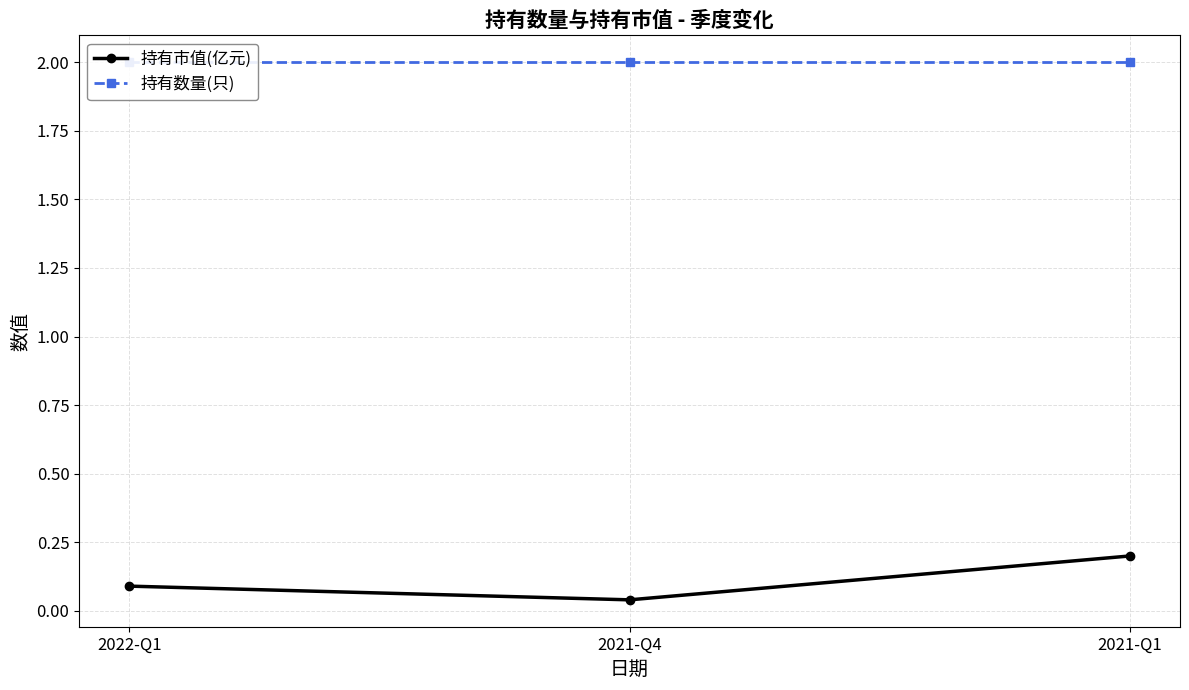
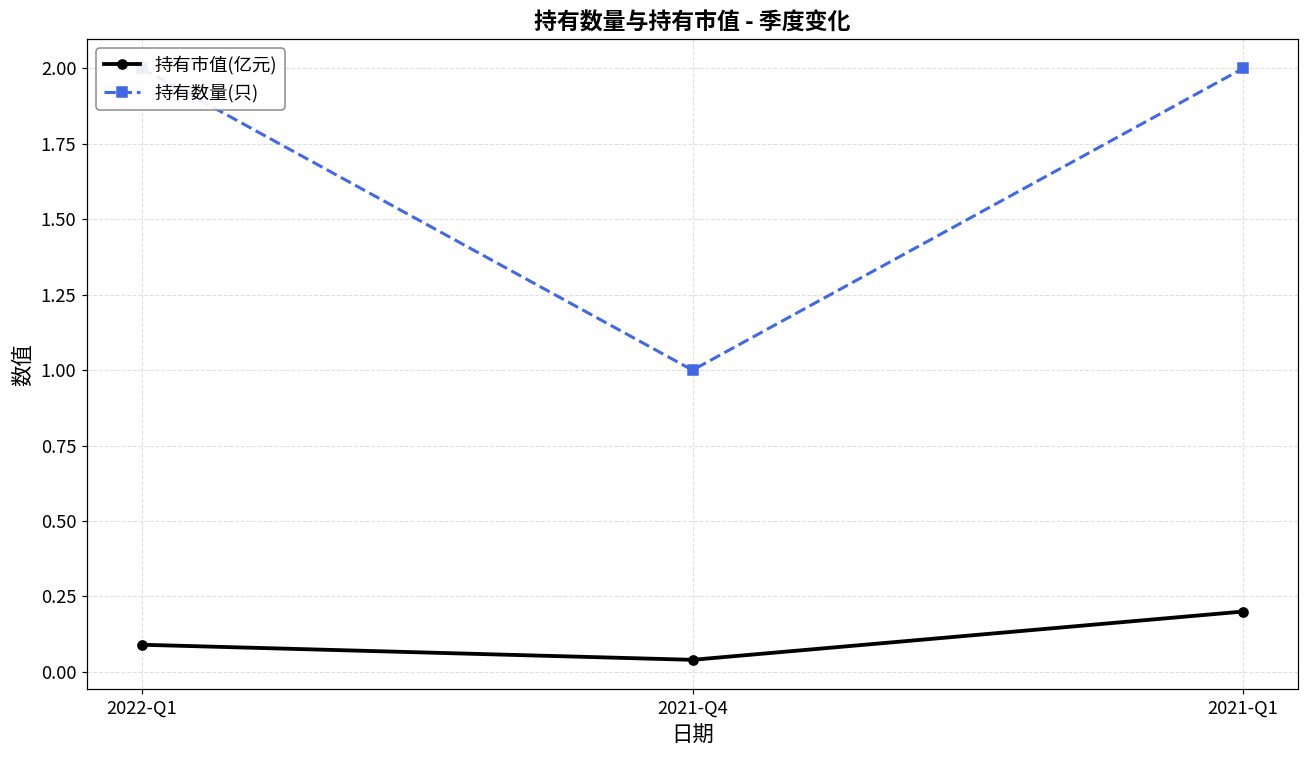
  {
    "持有市值(亿元)": {
      "2022-Q1": 0.09,
      "2021-Q4": 0.04,
      "2021-Q1": 0.20
    },
    "持有数量(只)": {
-     "2021-Q4": 2,
+     "2021-Q4": 1,
      "2021-Q1": 2
    }
  }
